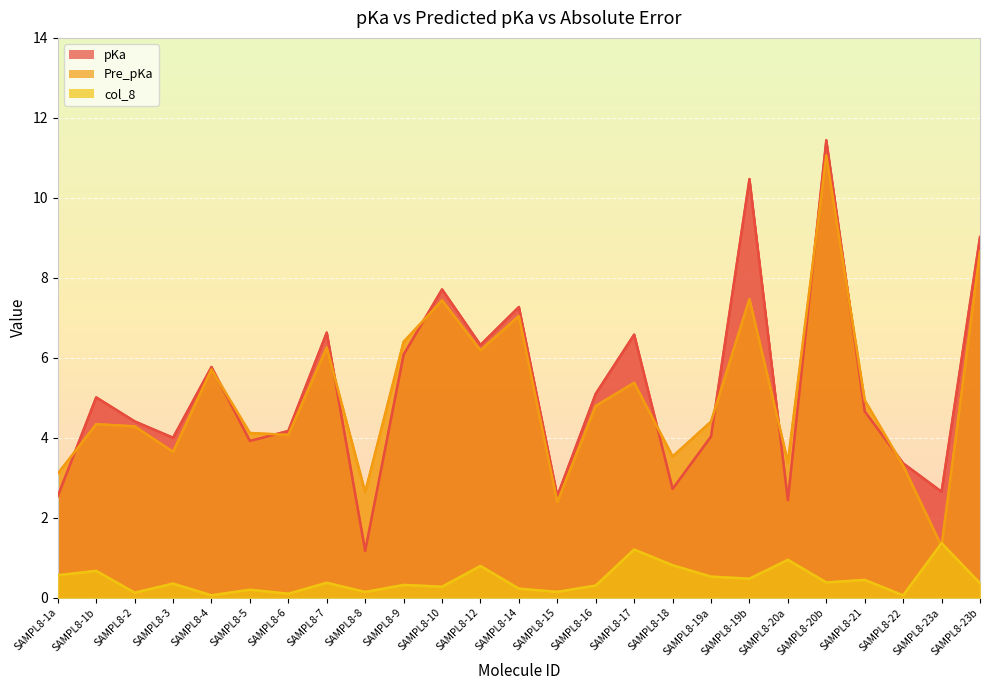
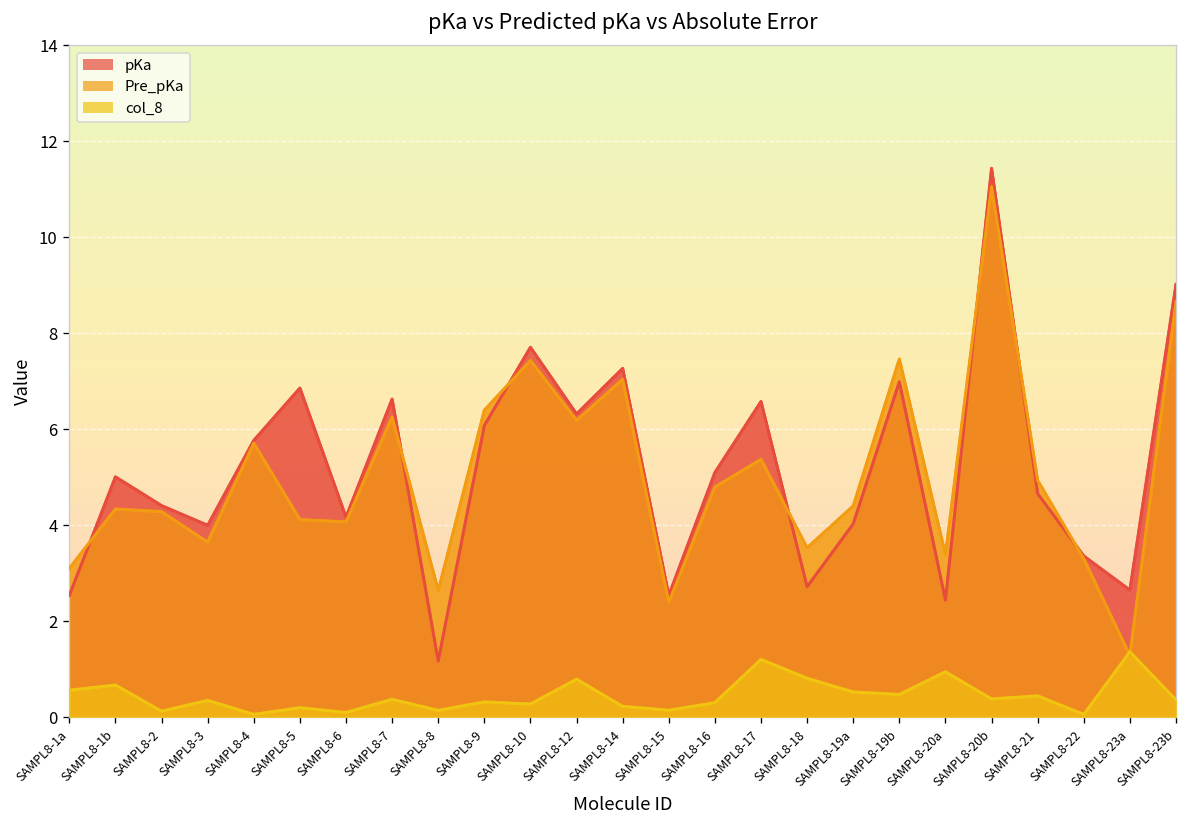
  {
    "pKa": {
      "SAMPL8-1a": 2.5,
      "SAMPL8-1b": 5.0,
      "SAMPL8-2": 4.4,
      "SAMPL8-3": 4.0,
-     "SAMPL8-5": 3.9,
+     "SAMPL8-5": 6.9,
      "SAMPL8-6": 4.2,
      "SAMPL8-7": 6.6,
      "SAMPL8-8": 1.2,
      "SAMPL8-9": 6.1,
      "SAMPL8-10": 7.7,
      "SAMPL8-12": 6.3,
      "SAMPL8-14": 7.3,
      "SAMPL8-15": 2.5,
      "SAMPL8-16": 5.1,
      "SAMPL8-17": 6.6,
      "SAMPL8-18": 2.7,
      "SAMPL8-19a": 4.0,
-     "SAMPL8-19b": 10.5,
+     "SAMPL8-19b": 7.0,
      "SAMPL8-20a": 2.4,
      "SAMPL8-20b": 11.4,
      "SAMPL8-21": 4.7,
      "SAMPL8-23a": 2.7,
      "SAMPL8-23b": 9.0
    }
  }
